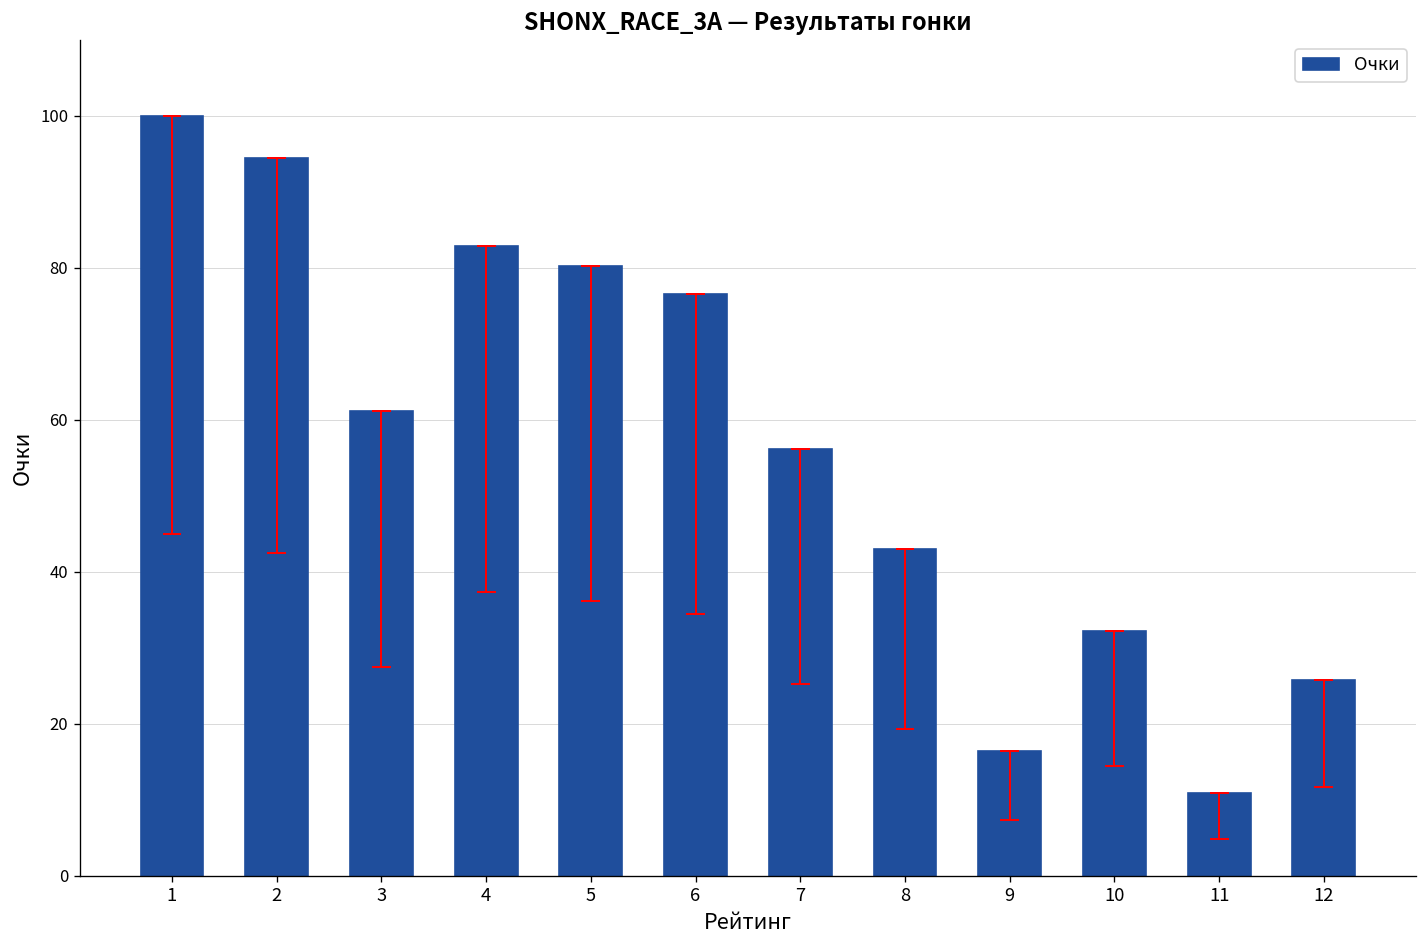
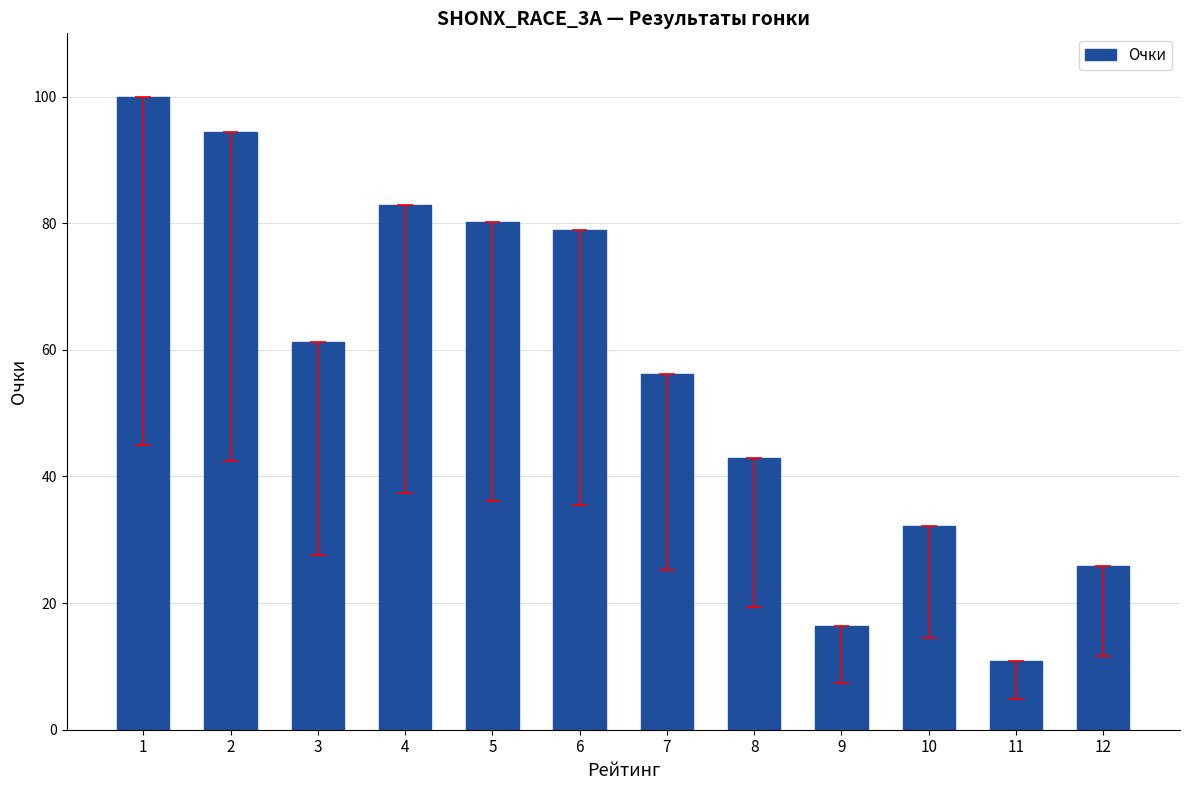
  {
    "1": 100,
    "2": 94,
    "3": 61,
    "4": 83,
    "5": 80,
-   "6": 77,
+   "6": 79,
    "7": 56,
    "8": 43,
    "9": 16,
    "10": 32,
    "11": 11,
    "12": 26
  }
